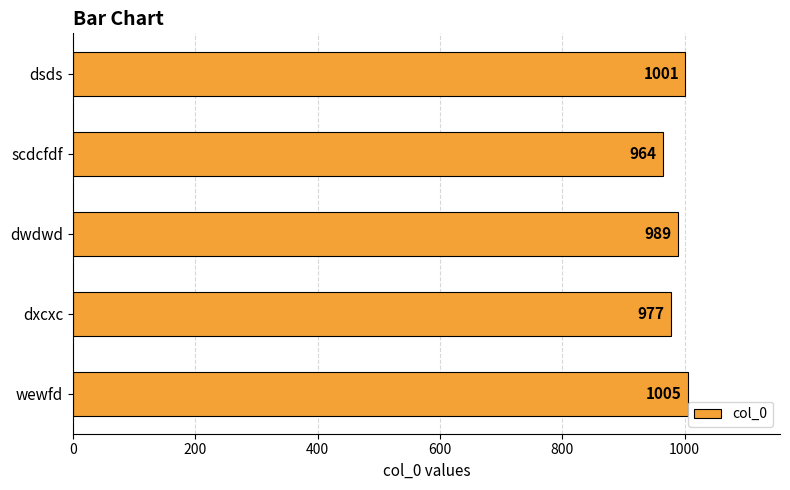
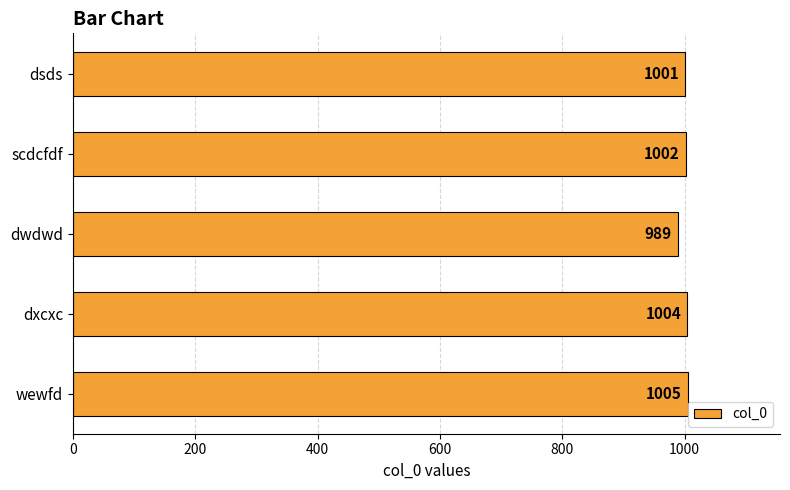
  {
    "dsds": 1001,
-   "scdcfdf": 964,
+   "scdcfdf": 1002,
    "dwdwd": 989,
-   "dxcxc": 977,
+   "dxcxc": 1004,
    "wewfd": 1005
  }
